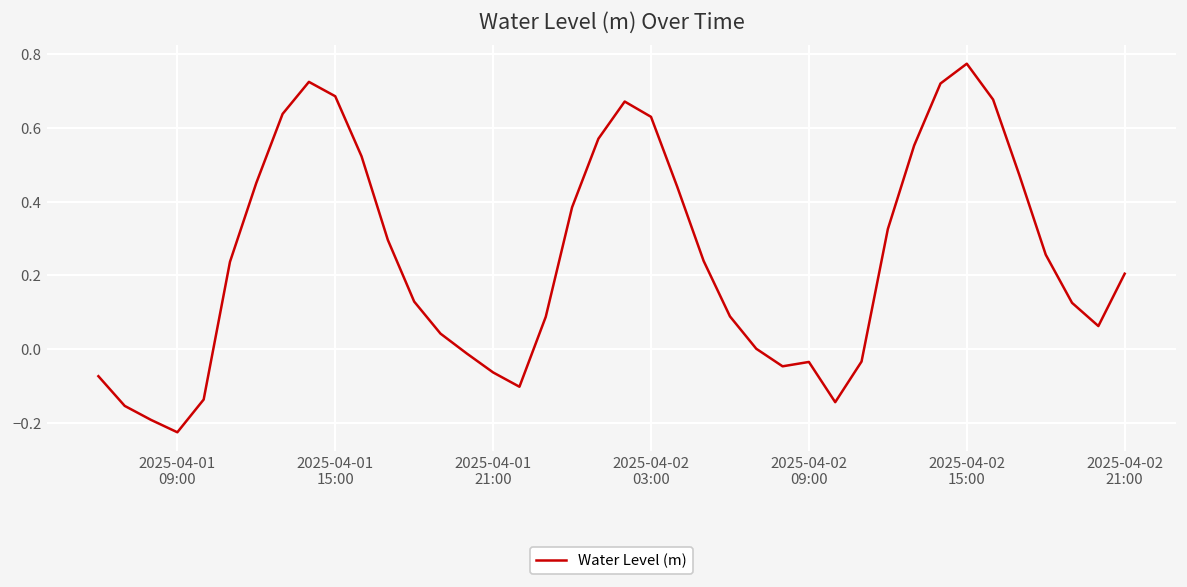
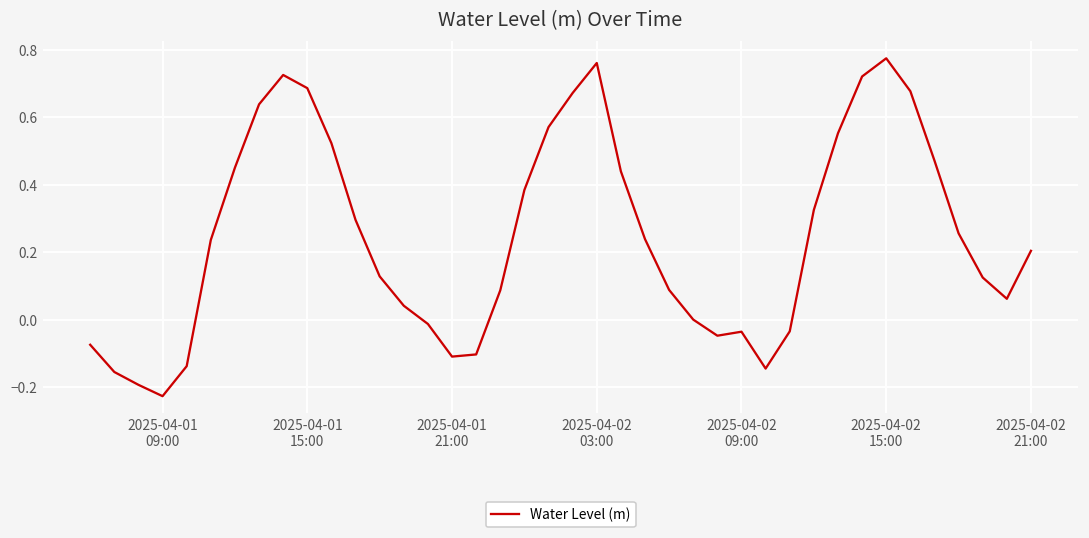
  {
    "2025-04-01 09:00": -0.23,
    "2025-04-01 15:00": 0.69,
-   "2025-04-01 21:00": -0.06,
-   "2025-04-02 03:00": 0.63,
+   "2025-04-01 21:00": -0.11,
+   "2025-04-02 03:00": 0.76,
    "2025-04-02 09:00": -0.04,
    "2025-04-02 15:00": 0.77,
    "2025-04-02 21:00": 0.20
  }
